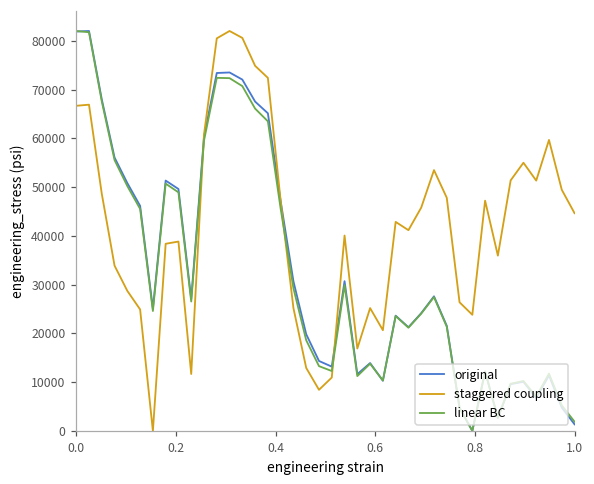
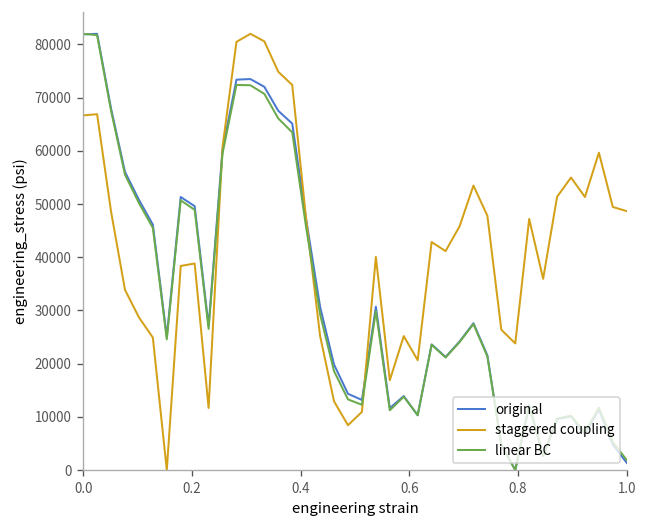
  {
    "staggered coupling": {
      "0.0": 67000,
-     "1.0": 45000
+     "1.0": 49000
    }
  }
